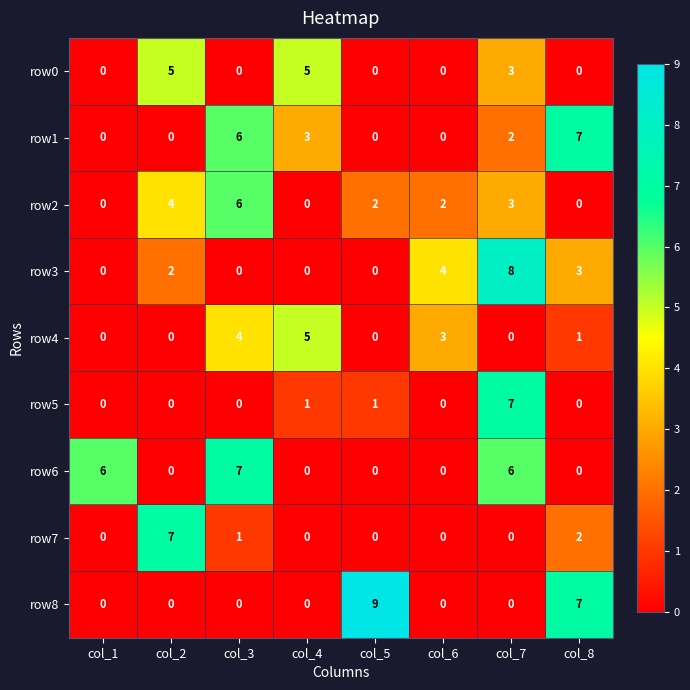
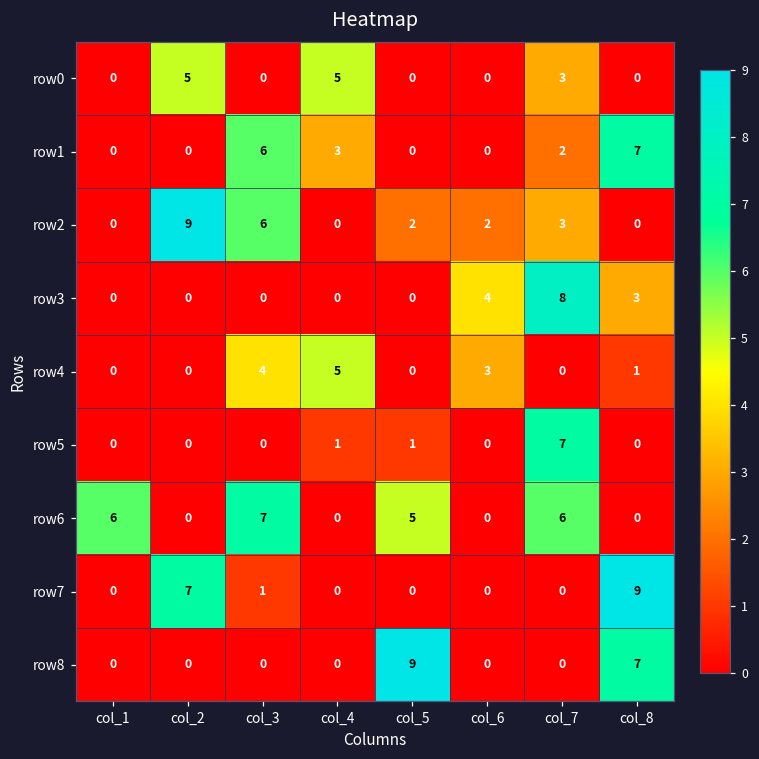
  {
    "row0": {
      "col_1": 0,
      "col_2": 5,
      "col_3": 0,
      "col_4": 5,
      "col_5": 0,
      "col_6": 0,
      "col_7": 3,
      "col_8": 0
    },
    "row1": {
      "col_1": 0,
      "col_2": 0,
      "col_3": 6,
      "col_4": 3,
      "col_5": 0,
      "col_6": 0,
      "col_7": 2,
      "col_8": 7
    },
    "row2": {
      "col_1": 0,
-     "col_2": 4,
+     "col_2": 9,
      "col_3": 6,
      "col_4": 0,
      "col_5": 2,
      "col_6": 2,
      "col_7": 3,
      "col_8": 0
    },
    "row3": {
      "col_1": 0,
-     "col_2": 2,
+     "col_2": 0,
      "col_3": 0,
      "col_4": 0,
      "col_5": 0,
      "col_6": 4,
      "col_7": 8,
      "col_8": 3
    },
    "row4": {
      "col_1": 0,
      "col_2": 0,
      "col_3": 4,
      "col_4": 5,
      "col_5": 0,
      "col_6": 3,
      "col_7": 0,
      "col_8": 1
    },
    "row5": {
      "col_1": 0,
      "col_2": 0,
      "col_3": 0,
      "col_4": 1,
      "col_5": 1,
      "col_6": 0,
      "col_7": 7,
      "col_8": 0
    },
    "row6": {
      "col_1": 6,
      "col_2": 0,
      "col_3": 7,
      "col_4": 0,
-     "col_5": 0,
+     "col_5": 5,
      "col_6": 0,
      "col_7": 6,
      "col_8": 0
    },
    "row7": {
      "col_1": 0,
      "col_2": 7,
      "col_3": 1,
      "col_4": 0,
      "col_5": 0,
      "col_6": 0,
      "col_7": 0,
-     "col_8": 2
+     "col_8": 9
    },
    "row8": {
      "col_1": 0,
      "col_2": 0,
      "col_3": 0,
      "col_4": 0,
      "col_5": 9,
      "col_6": 0,
      "col_7": 0,
      "col_8": 7
    }
  }
